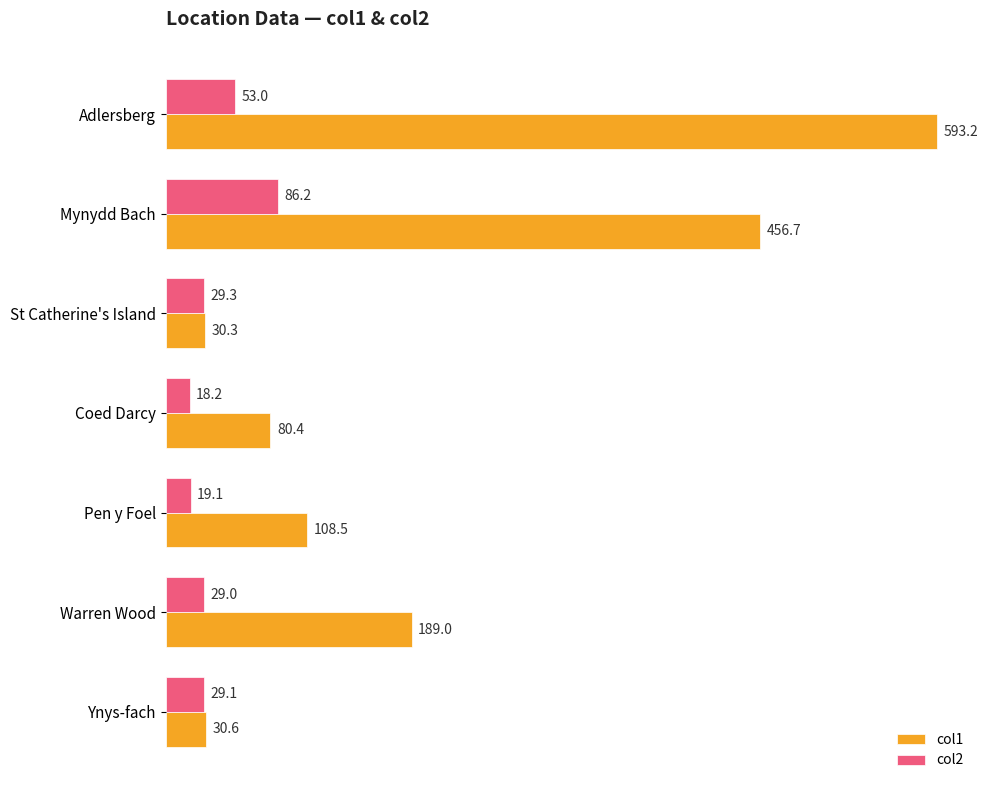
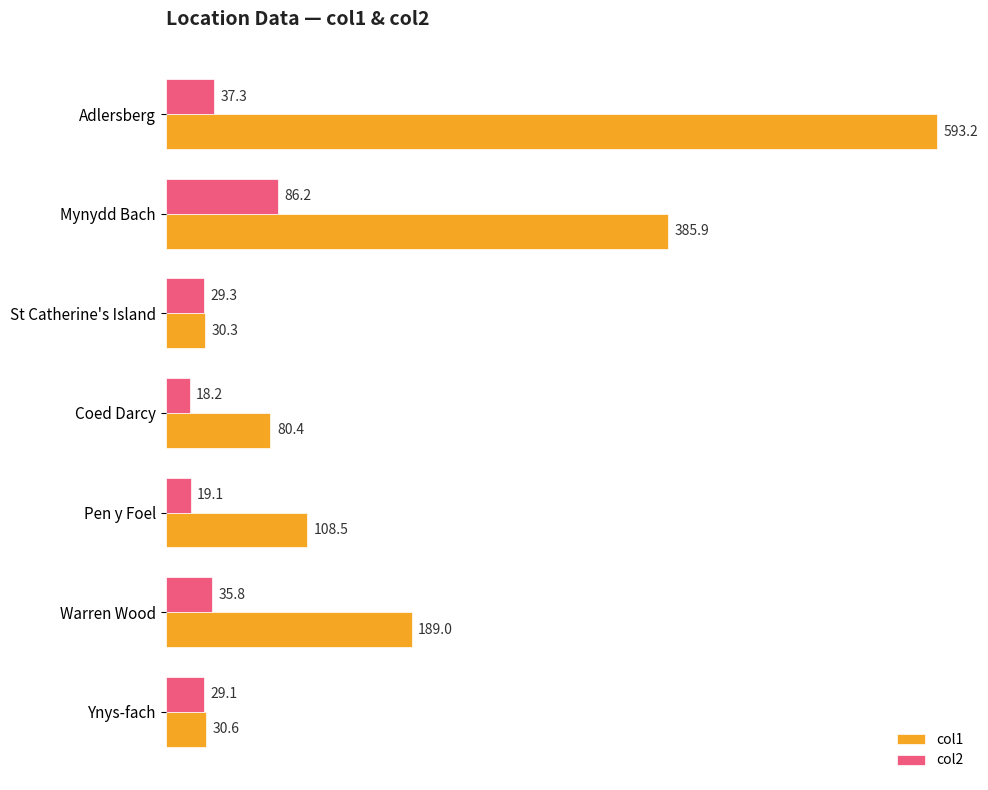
  {
    "col1": {
      "Adlersberg": 593.2,
-     "Mynydd Bach": 456.7,
+     "Mynydd Bach": 385.9,
      "St Catherine's Island": 30.3,
      "Coed Darcy": 80.4,
      "Pen y Foel": 108.5,
      "Warren Wood": 189.0,
      "Ynys-fach": 30.6
    },
    "col2": {
-     "Adlersberg": 53.0,
+     "Adlersberg": 37.3,
      "Mynydd Bach": 86.2,
      "St Catherine's Island": 29.3,
      "Coed Darcy": 18.2,
      "Pen y Foel": 19.1,
-     "Warren Wood": 29.0,
+     "Warren Wood": 35.8,
      "Ynys-fach": 29.1
    }
  }
